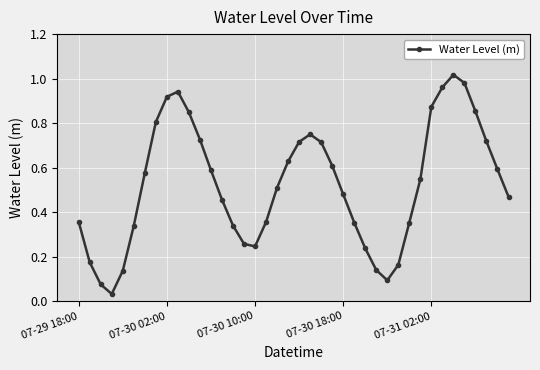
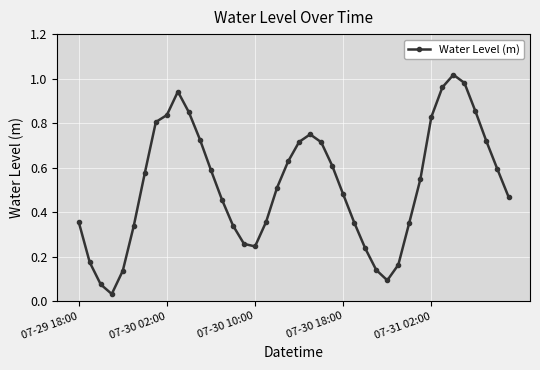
  {
    "07-29 18:00": 0.36,
-   "07-30 02:00": 0.92,
+   "07-30 02:00": 0.84,
    "07-30 10:00": 0.25,
    "07-30 18:00": 0.48,
-   "07-31 02:00": 0.87
+   "07-31 02:00": 0.83
  }
